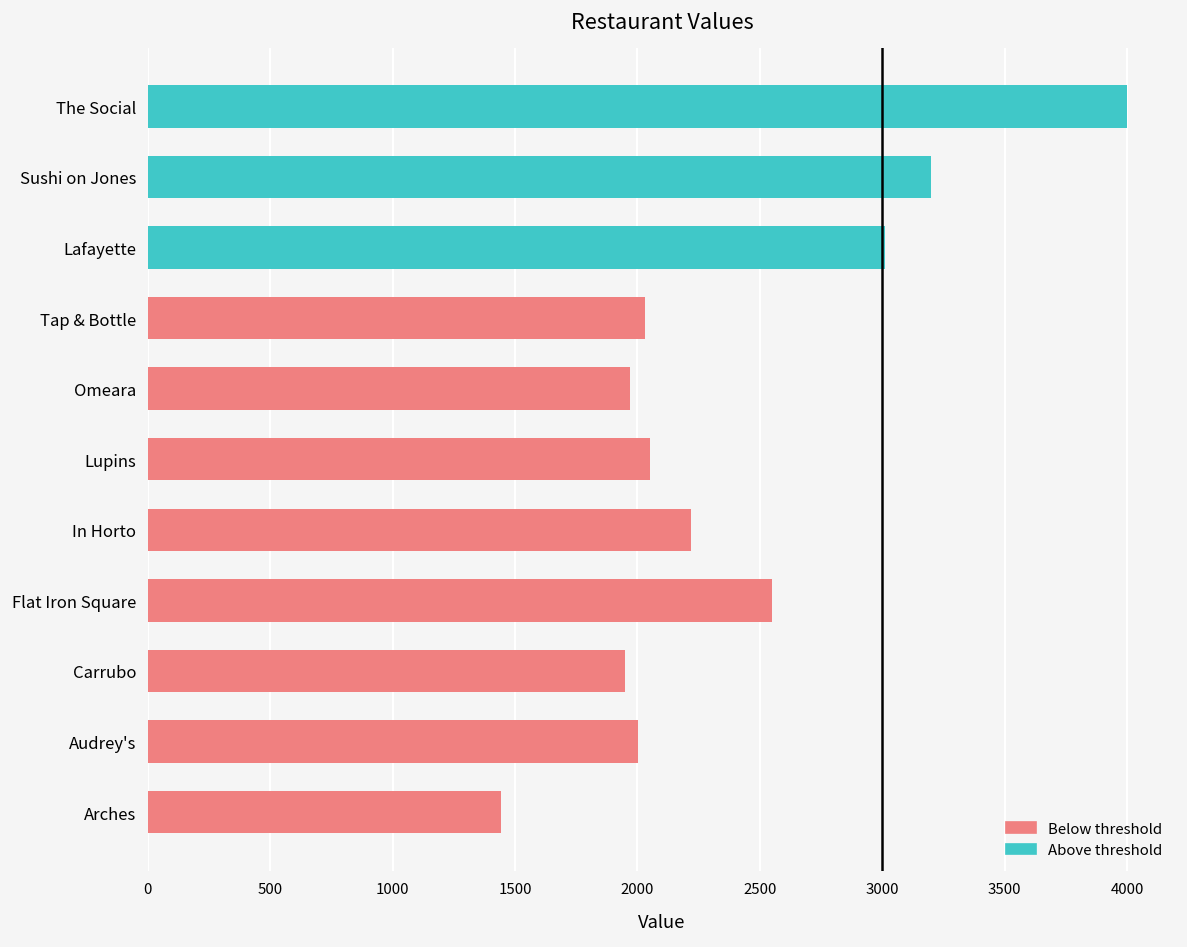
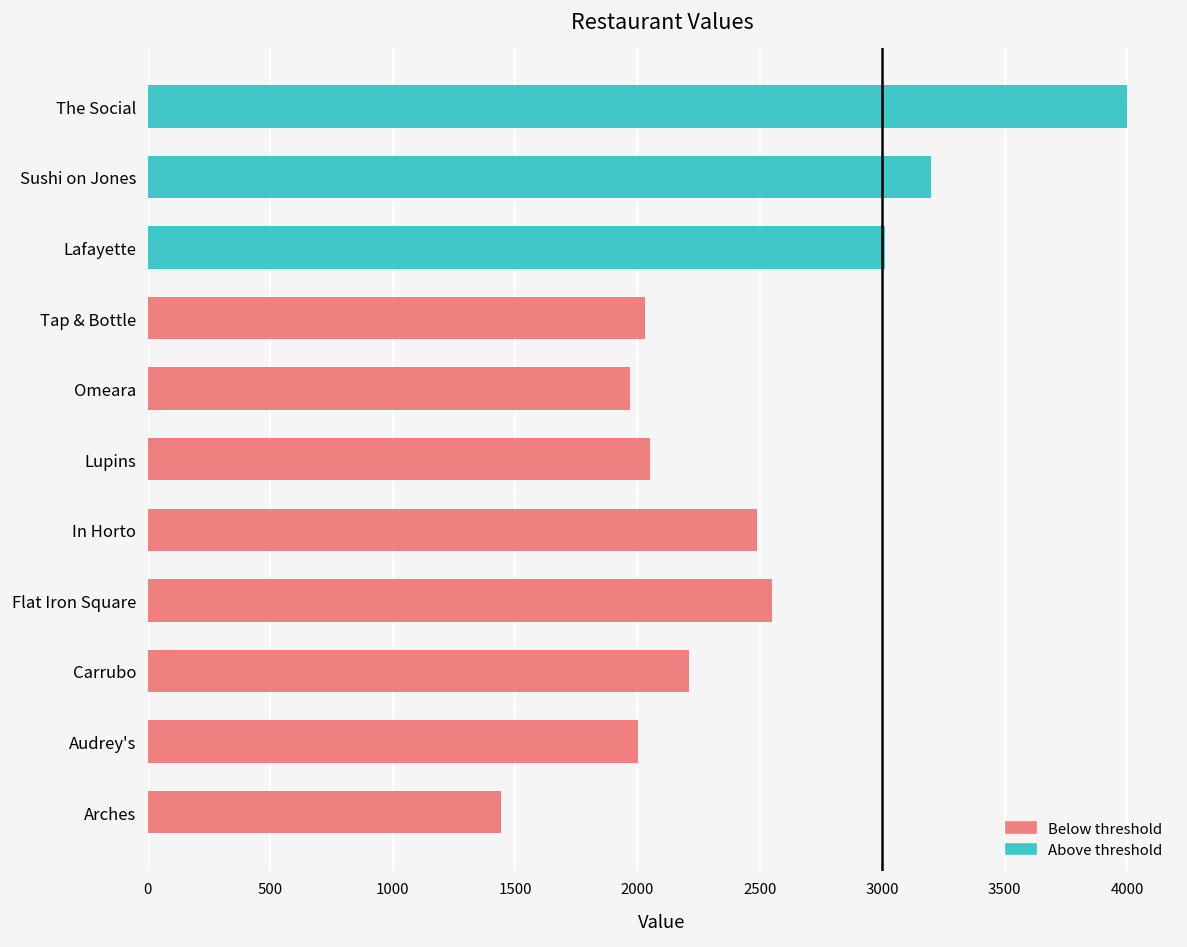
  {
    "The Social": 4000,
    "Sushi on Jones": 3200,
    "Lafayette": 3010,
    "Tap & Bottle": 2030,
    "Omeara": 1970,
    "Lupins": 2050,
-   "In Horto": 2220,
+   "In Horto": 2490,
    "Flat Iron Square": 2550,
-   "Carrubo": 1950,
+   "Carrubo": 2210,
    "Audrey's": 2000,
    "Arches": 1440
  }
